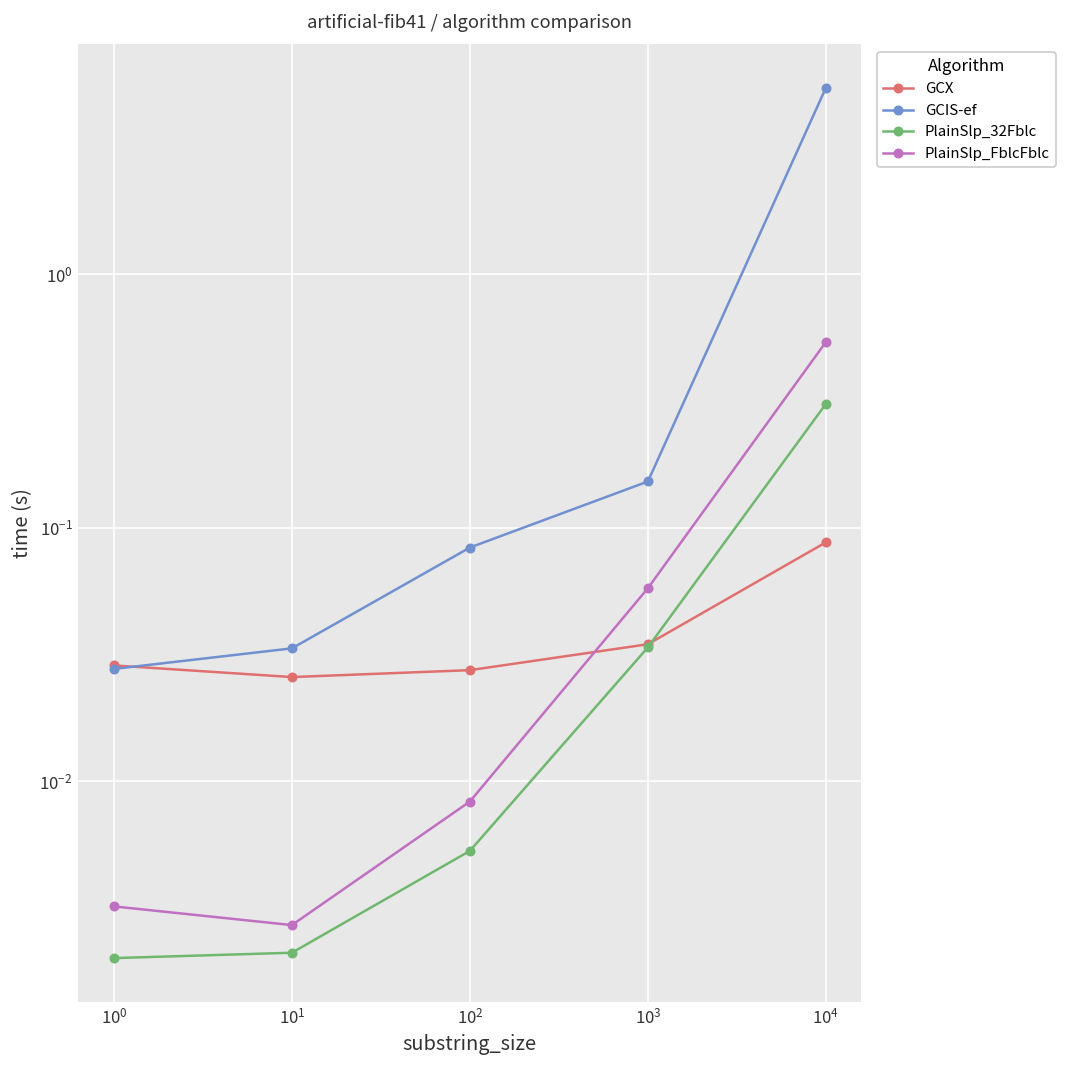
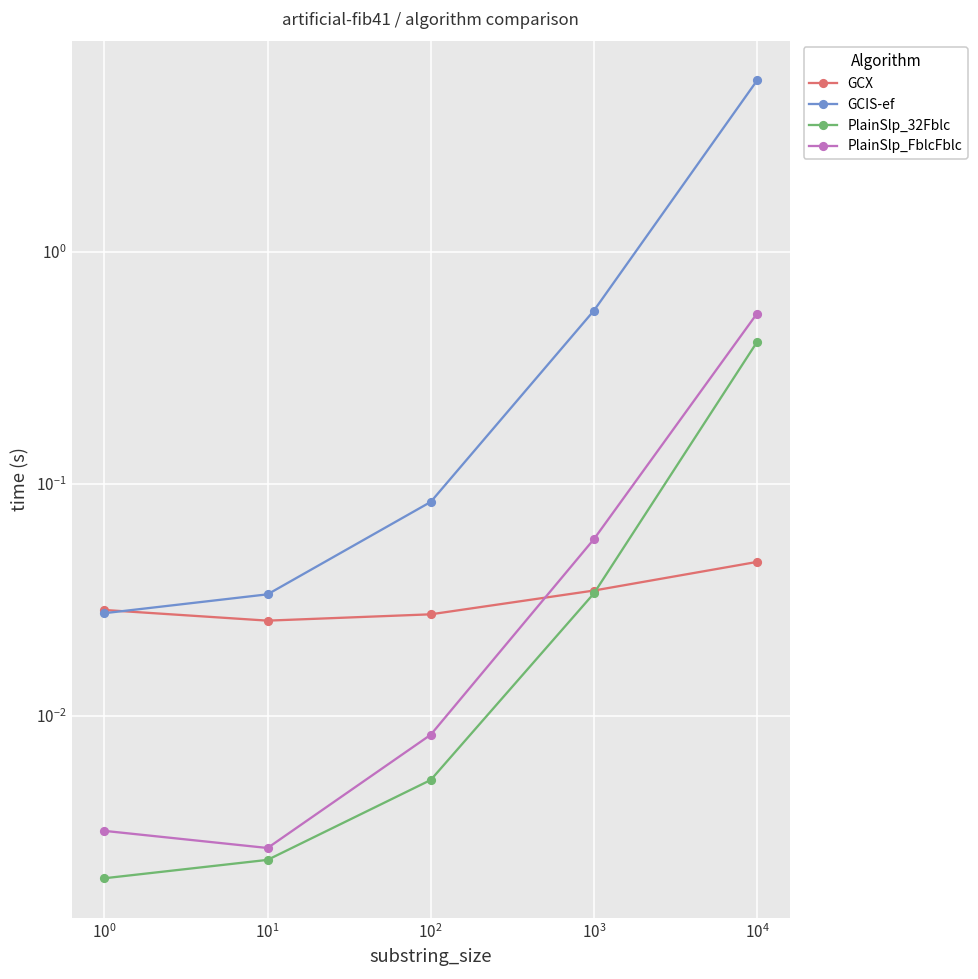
  {
    "GCX": {
      "10^0": 0.029,
      "10^1": 0.026,
      "10^2": 0.027,
      "10^3": 0.035,
-     "10^4": 0.088
+     "10^4": 0.046
    },
    "GCIS-ef": {
      "10^0": 0.028,
      "10^1": 0.033,
      "10^2": 0.084,
-     "10^3": 0.15,
+     "10^3": 0.56,
      "10^4": 5.5
    },
    "PlainSlp_32Fblc": {
      "10^0": 0.0020,
-     "10^1": 0.0021,
+     "10^1": 0.0024,
      "10^2": 0.0053,
      "10^3": 0.034,
-     "10^4": 0.31
+     "10^4": 0.41
    },
    "PlainSlp_FblcFblc": {
      "10^0": 0.0032,
      "10^1": 0.0027,
      "10^2": 0.0083,
      "10^3": 0.058,
      "10^4": 0.54
    }
  }
